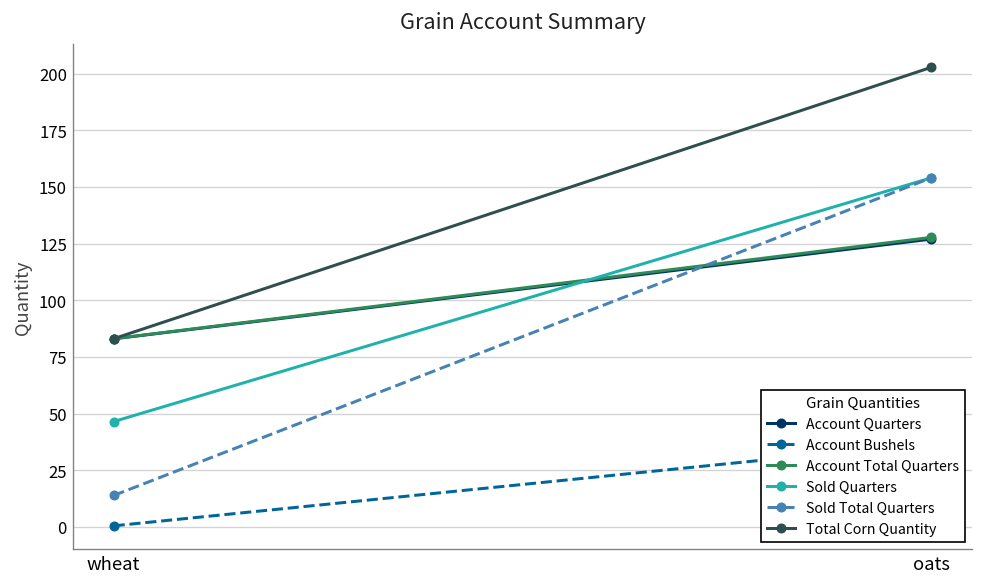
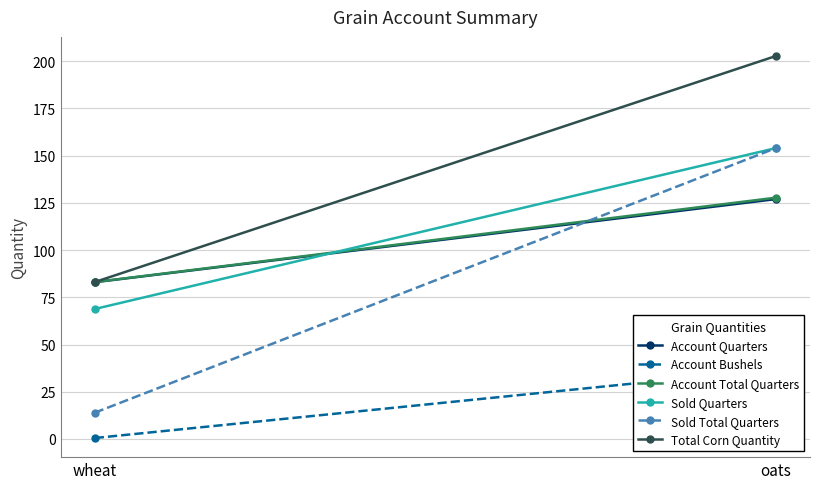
  {
    "Account Bushels": {
      "wheat": 1
    },
    "Sold Quarters": {
-     "wheat": 47
+     "wheat": 69
    },
    "Sold Total Quarters": {
      "wheat": 14
    }
  }
